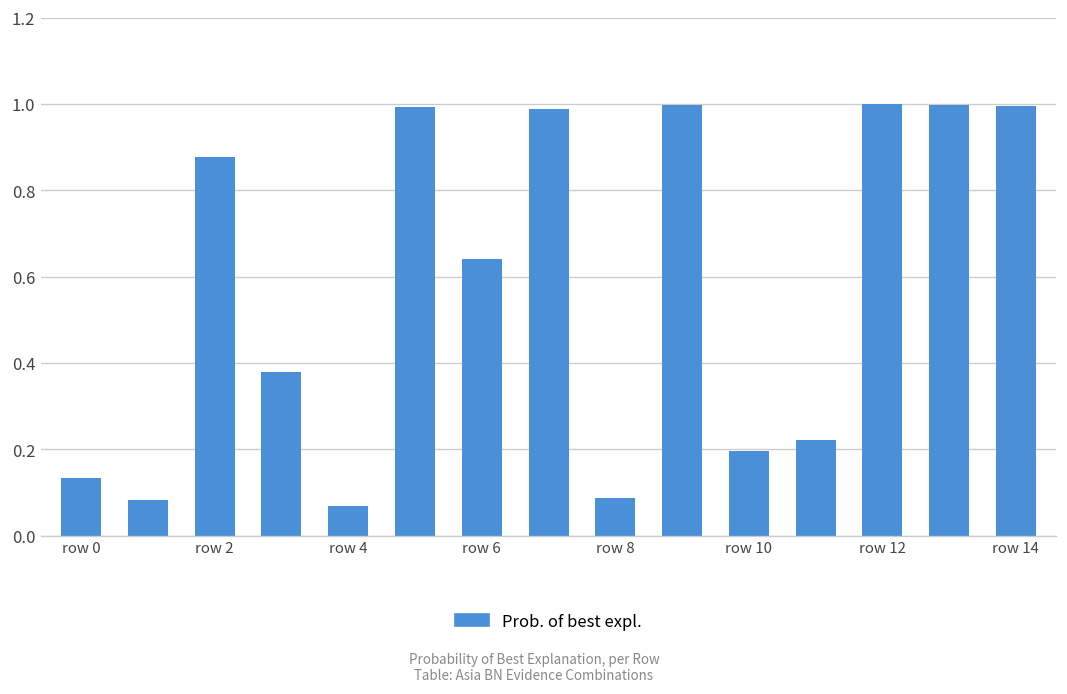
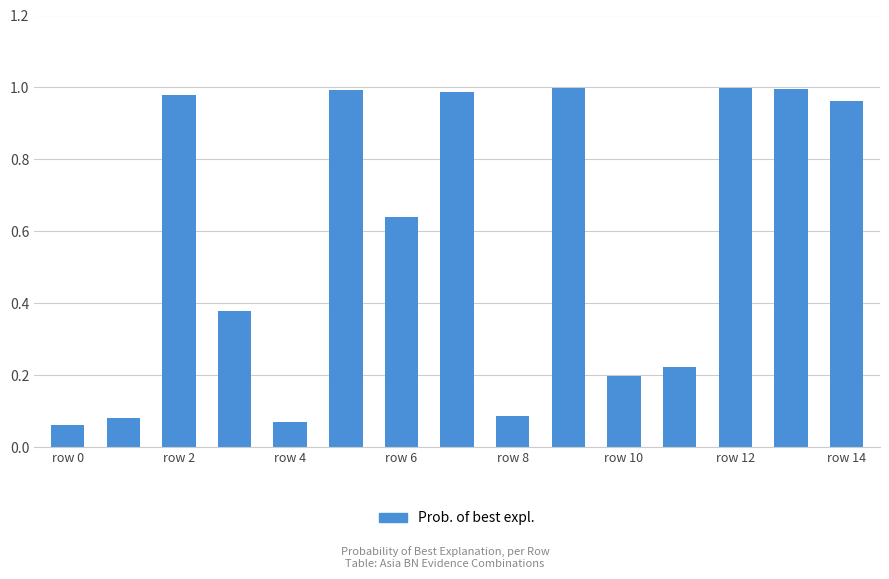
  {
-   "row 0": 0.13,
-   "row 2": 0.88,
+   "row 0": 0.06,
+   "row 2": 0.98,
    "row 4": 0.07,
    "row 6": 0.64,
    "row 8": 0.09,
    "row 10": 0.20,
    "row 12": 1.00,
-   "row 14": 1.00
+   "row 14": 0.96
  }
